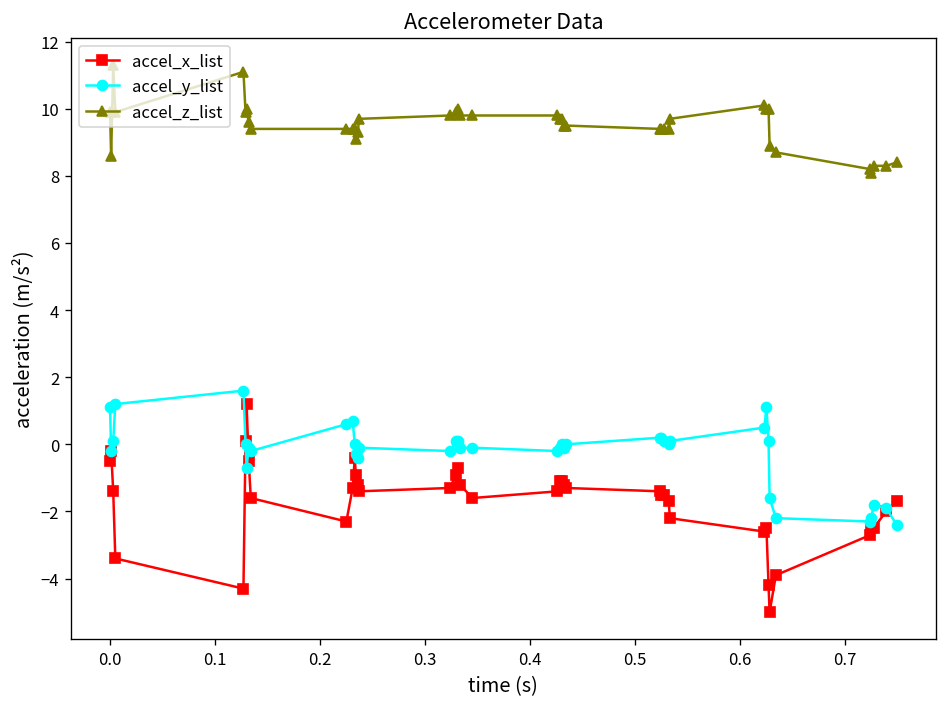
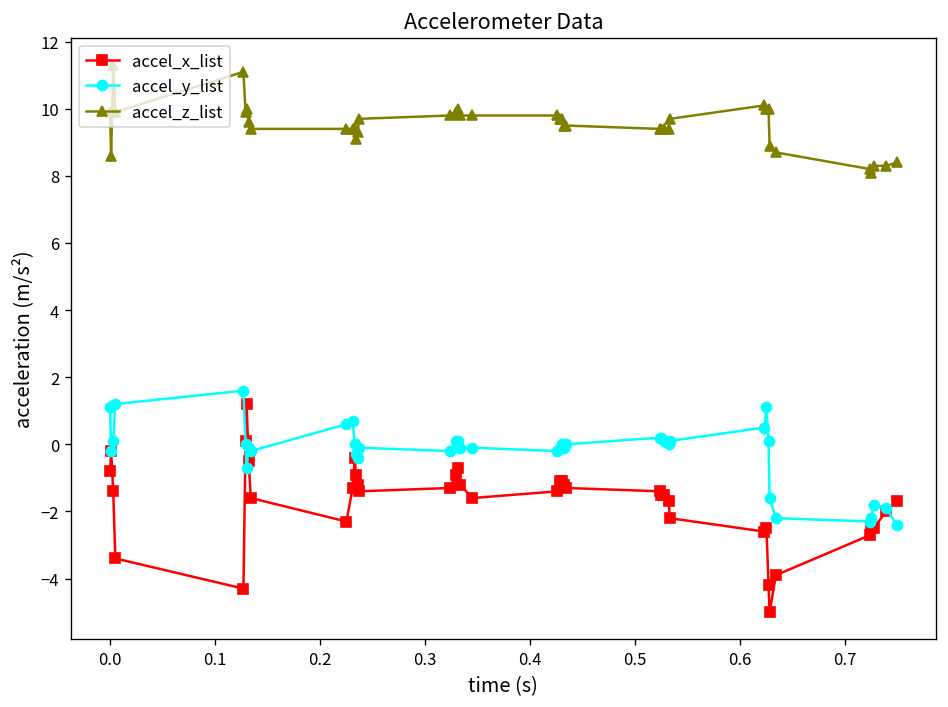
  {
    "accel_x_list": {
-     "0.0": -0.5
+     "0.0": -0.8
    },
    "accel_y_list": {
      "0.0": 1.1
    }
  }
